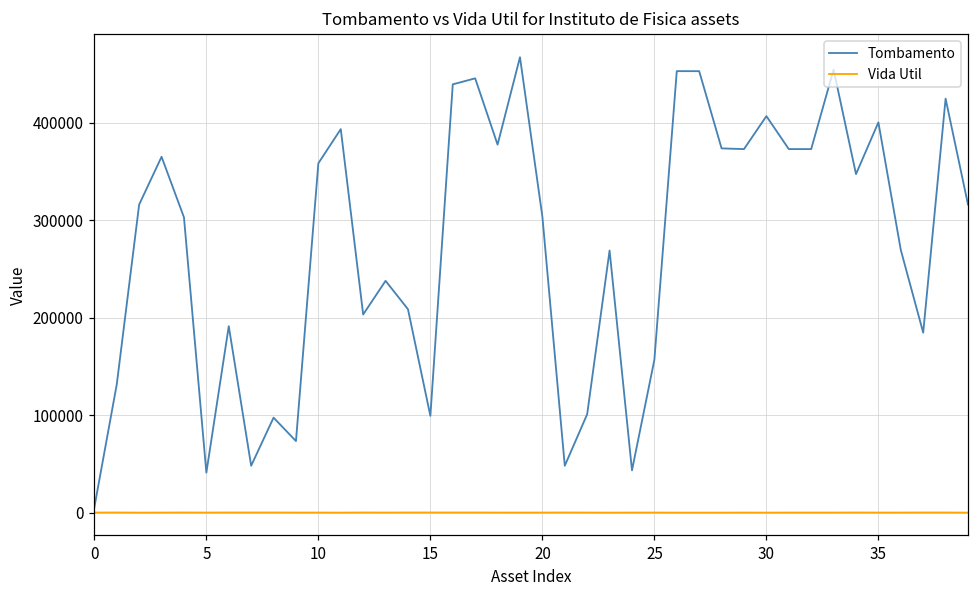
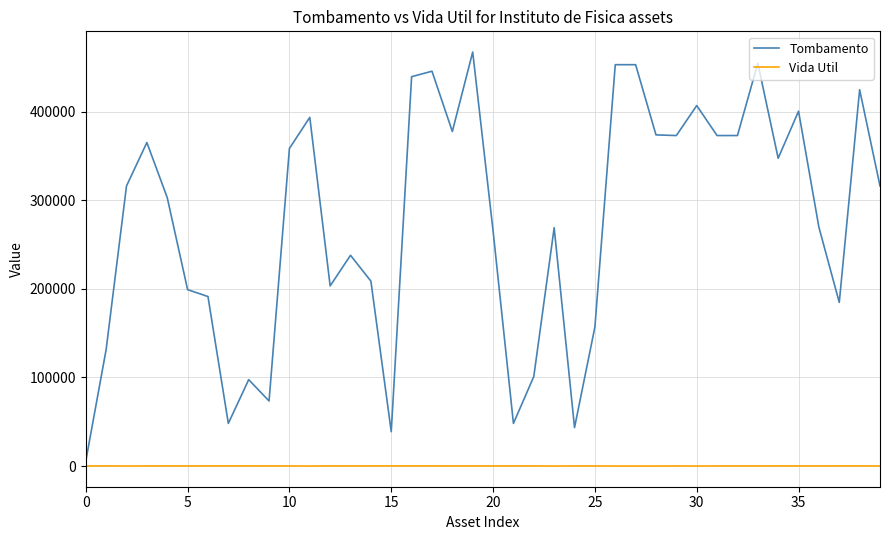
  {
    "Tombamento": {
      "0": 10000,
-     "5": 40000,
+     "5": 200000,
      "10": 360000,
-     "15": 100000,
-     "20": 300000,
+     "15": 40000,
+     "20": 270000,
      "25": 160000,
      "30": 410000,
      "35": 400000
    },
    "Vida Util": {
      "0": 0,
      "5": 0,
      "10": 0,
      "15": 0,
      "20": 0,
      "25": 0,
      "30": 0,
      "35": 0
    }
  }
